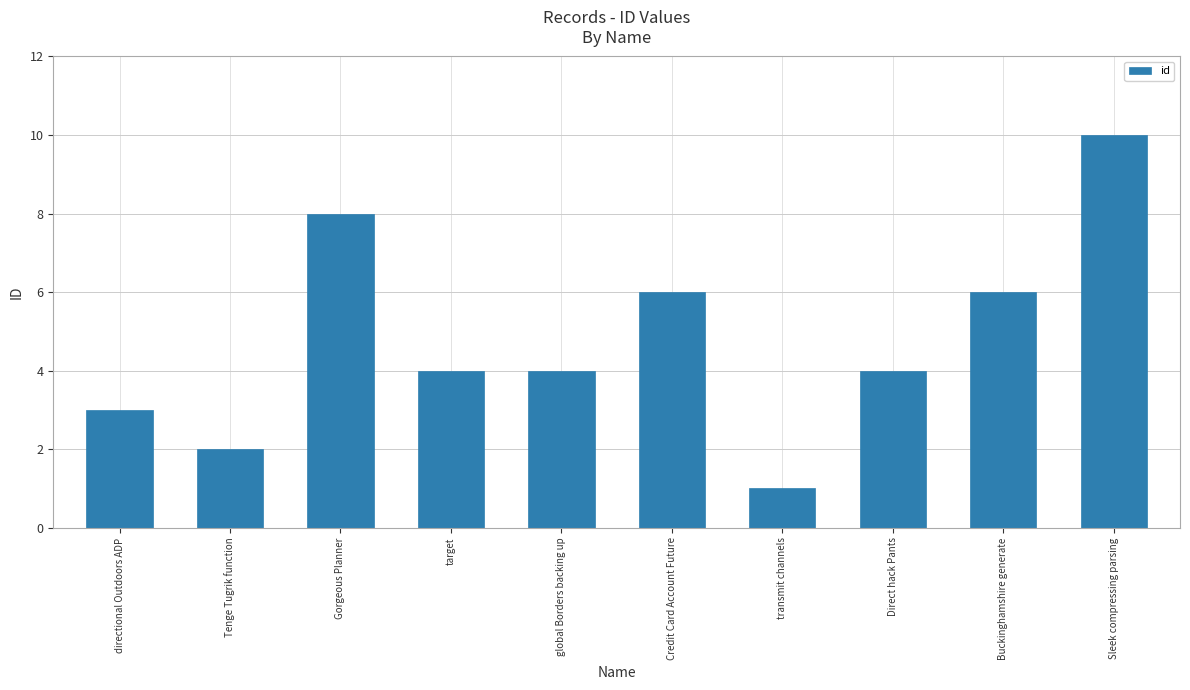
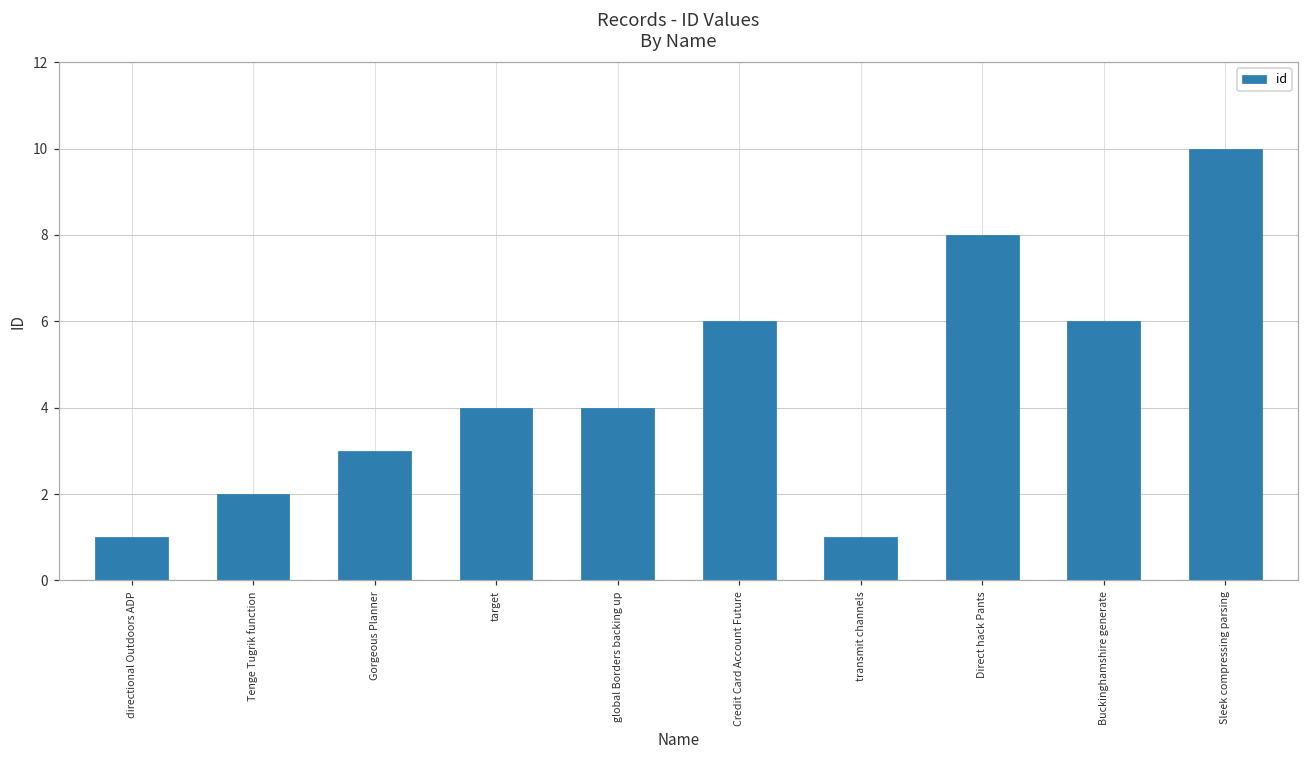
  {
-   "directional Outdoors ADP": 3,
+   "directional Outdoors ADP": 1,
    "Tenge Tugrik function": 2,
-   "Gorgeous Planner": 8,
+   "Gorgeous Planner": 3,
    "target": 4,
    "global Borders backing up": 4,
    "Credit Card Account Future": 6,
    "transmit channels": 1,
-   "Direct hack Pants": 4,
+   "Direct hack Pants": 8,
    "Buckinghamshire generate": 6,
    "Sleek compressing parsing": 10
  }
